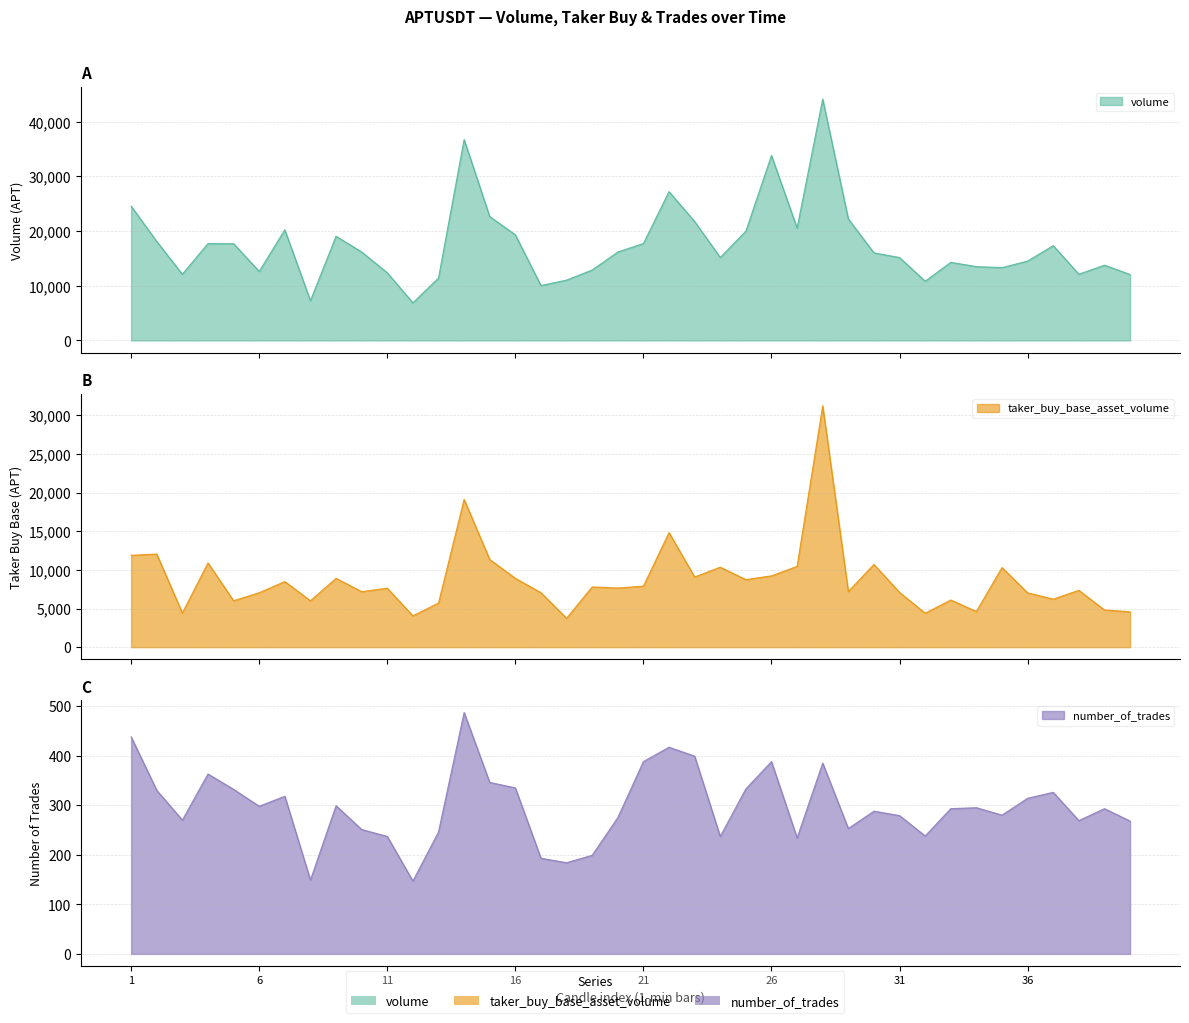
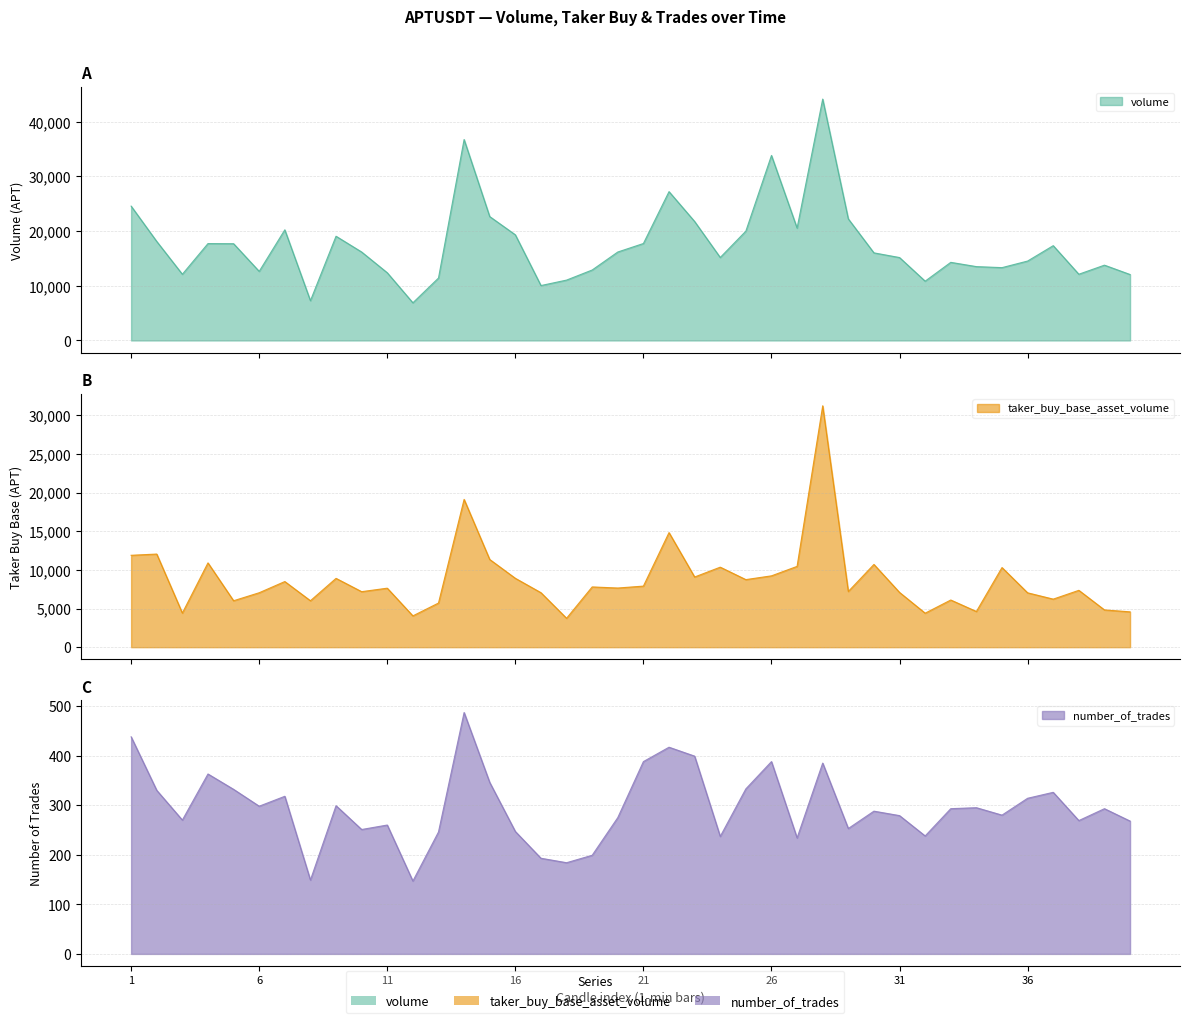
  {
    "C": {
      "1": 440,
      "6": 300,
-     "11": 240,
-     "16": 340,
+     "11": 260,
+     "16": 250,
      "21": 390,
      "26": 390,
      "31": 280,
      "36": 310
    }
  }
